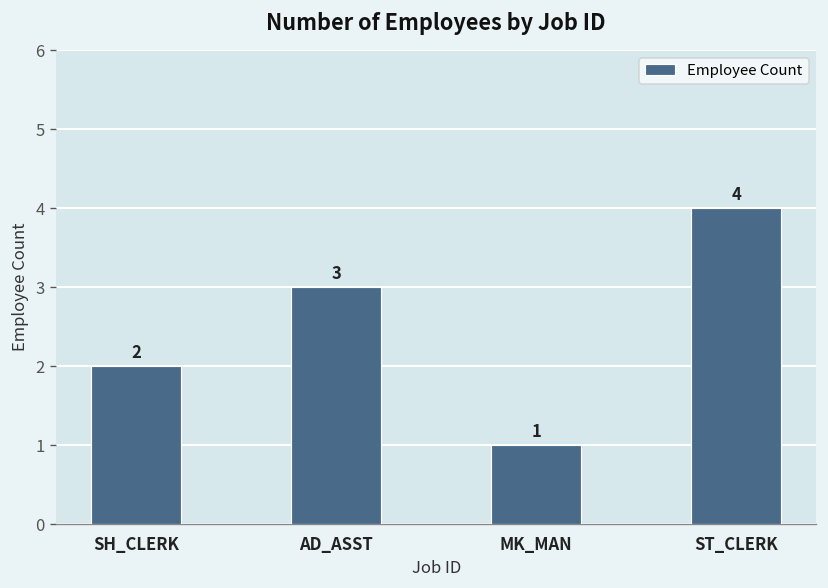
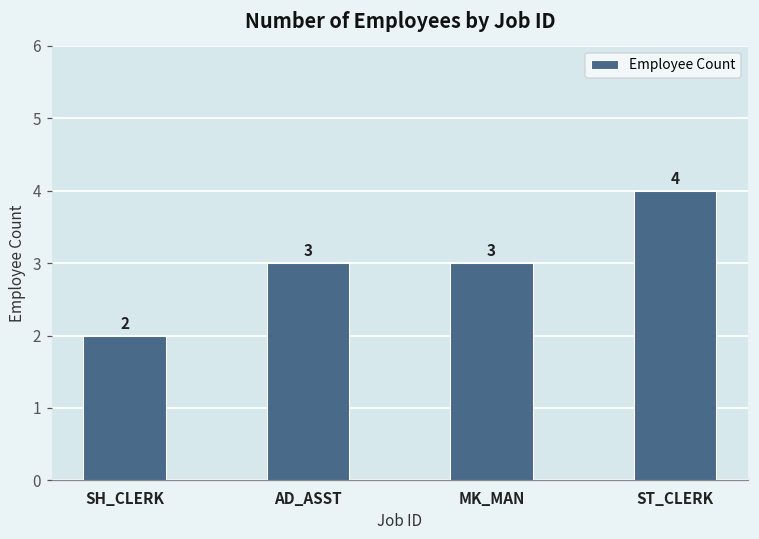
  {
    "SH_CLERK": 2,
    "AD_ASST": 3,
-   "MK_MAN": 1,
+   "MK_MAN": 3,
    "ST_CLERK": 4
  }
